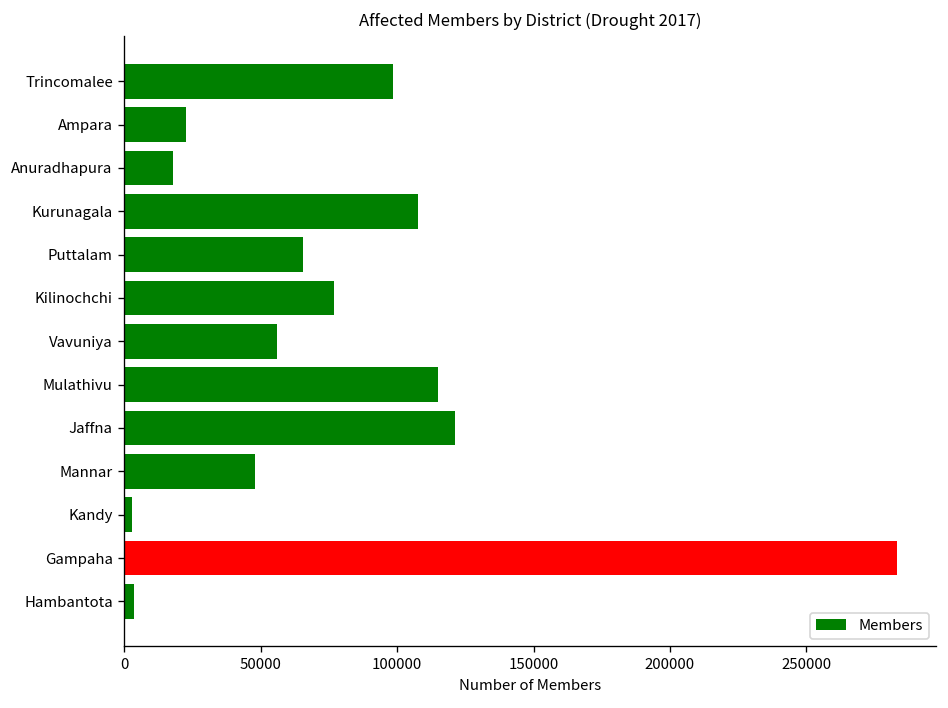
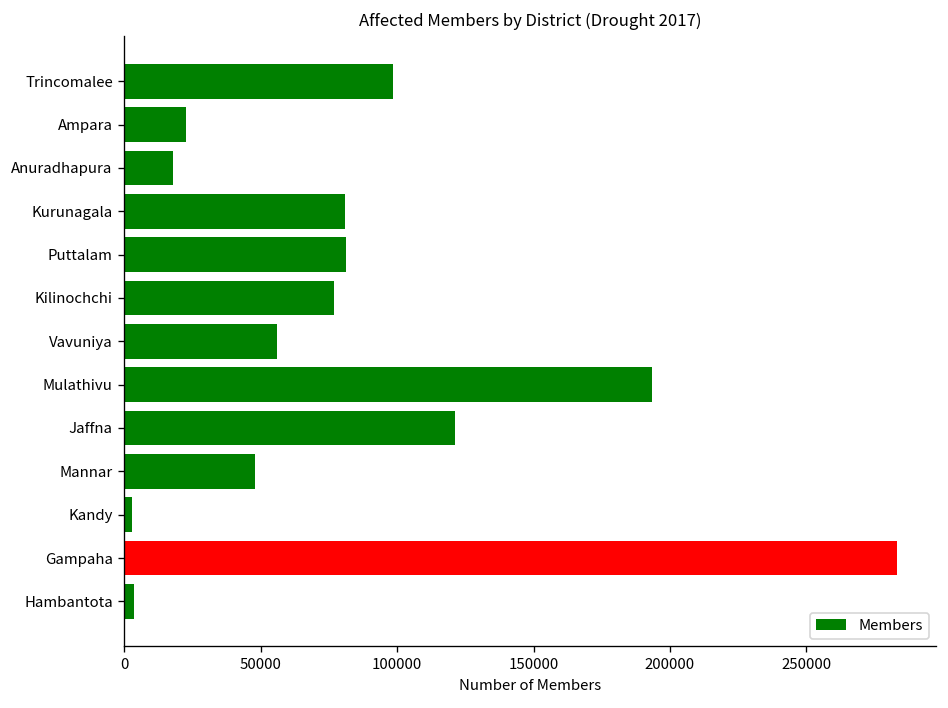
  {
    "Trincomalee": 98000,
    "Ampara": 22000,
    "Anuradhapura": 18000,
-   "Kurunagala": 108000,
-   "Puttalam": 65000,
+   "Kurunagala": 81000,
+   "Puttalam": 81000,
    "Kilinochchi": 77000,
    "Vavuniya": 56000,
-   "Mulathivu": 115000,
+   "Mulathivu": 194000,
    "Jaffna": 121000,
    "Mannar": 48000,
    "Kandy": 3000,
    "Gampaha": 283000,
    "Hambantota": 3000
  }
